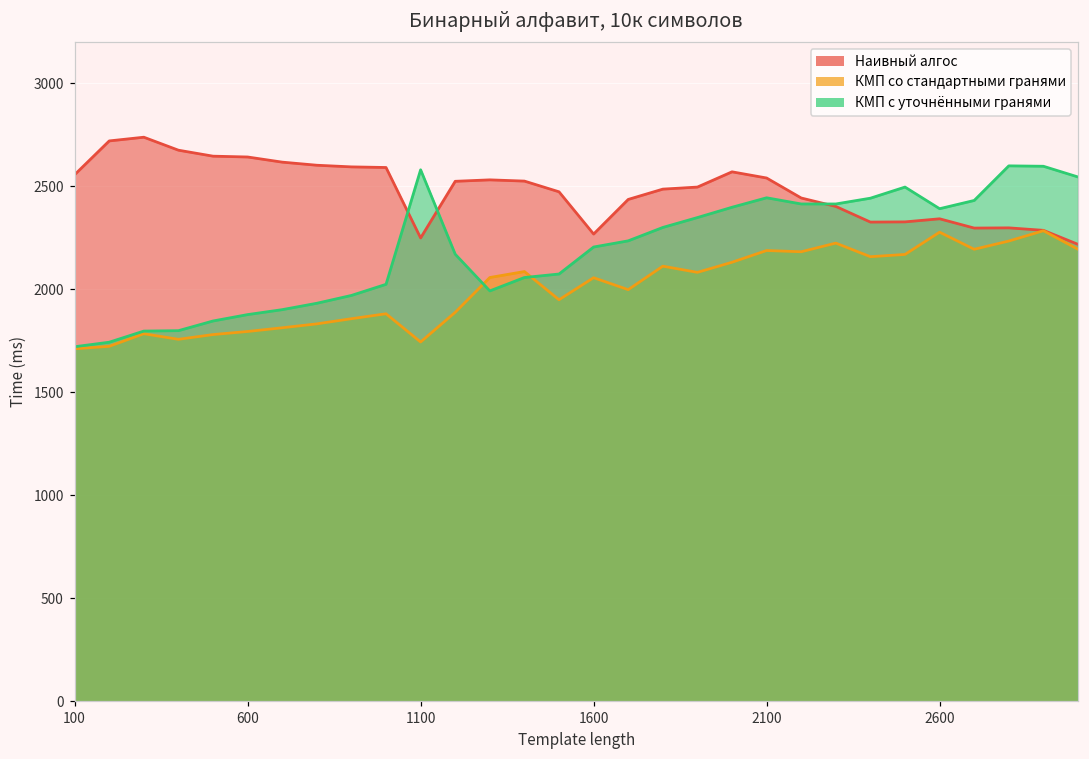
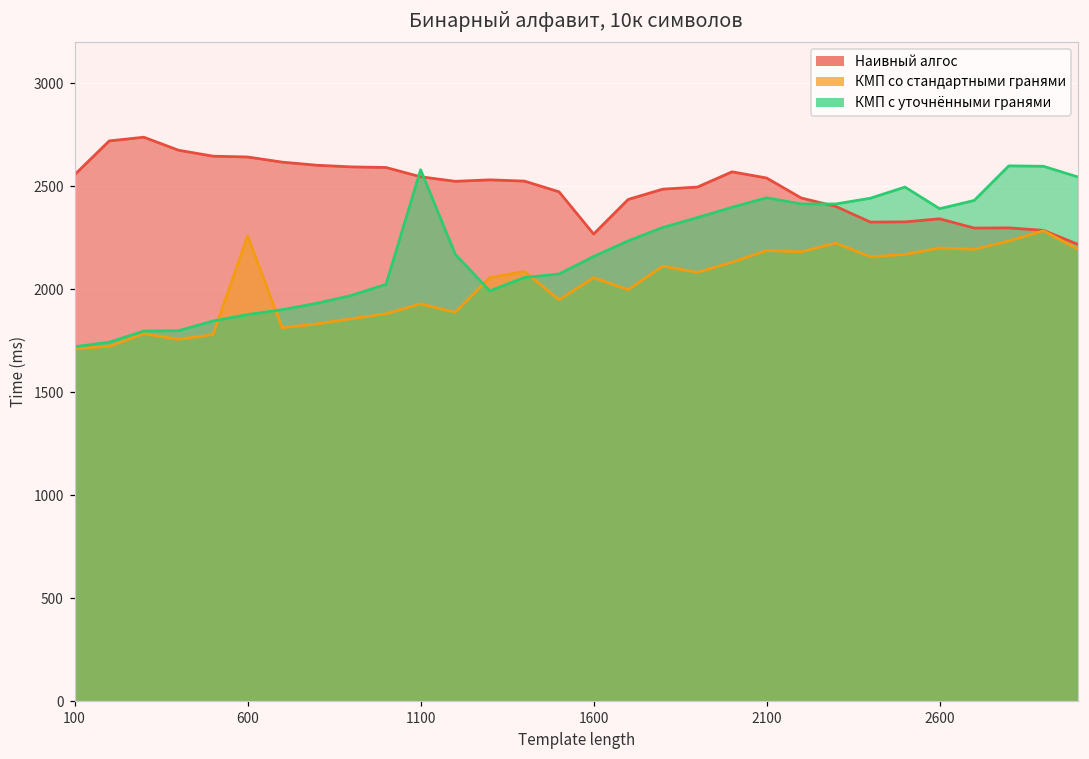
  {
    "Наивный алгос": {
      "100": 2560,
      "600": 2640,
-     "1100": 2250,
+     "1100": 2550,
      "1600": 2270,
      "2100": 2540,
      "2600": 2340
    },
    "КМП со стандартными гранями": {
-     "600": 1800,
-     "1100": 1750,
+     "600": 2260,
+     "1100": 1930,
      "1600": 2060,
      "2100": 2190,
-     "2600": 2280
+     "2600": 2200
    },
    "КМП с уточнёнными гранями": {
      "600": 1880,
      "1100": 2580,
-     "1600": 2210,
+     "1600": 2160,
      "2100": 2450,
      "2600": 2390
    }
  }
